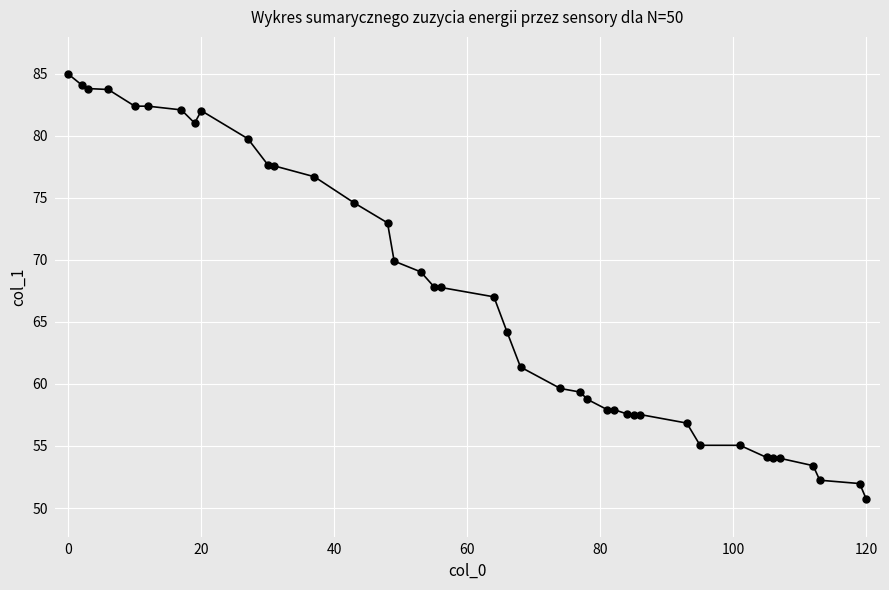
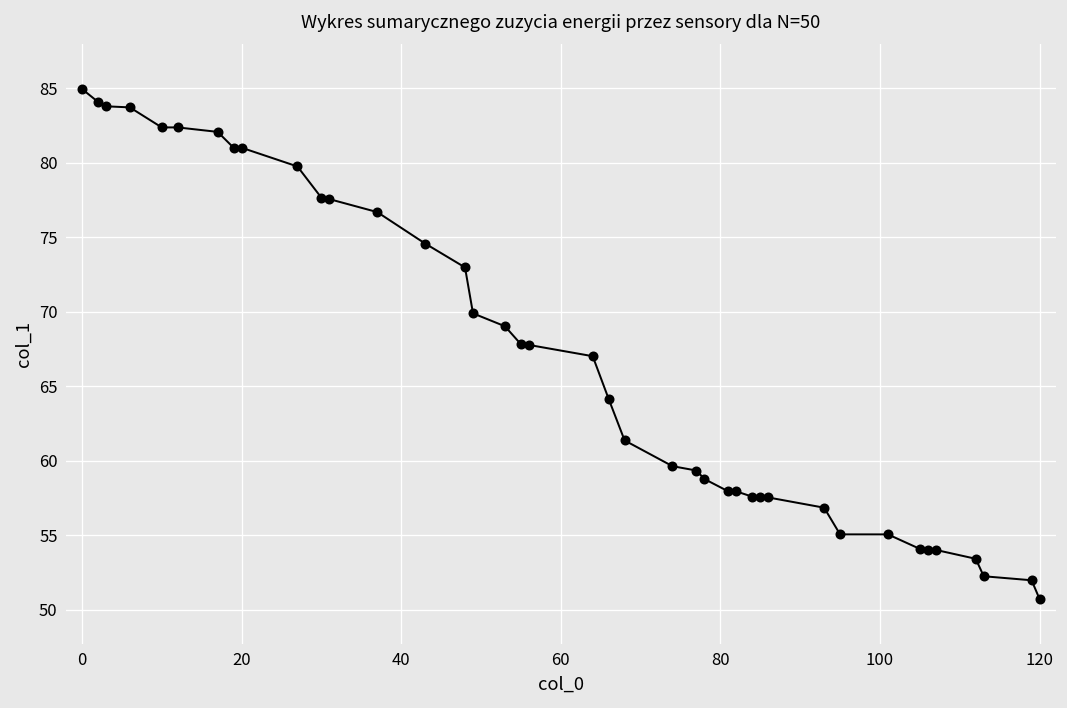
  {
    "0": 85.0,
-   "20": 82.0,
+   "20": 81.0,
    "120": 50.7
  }
